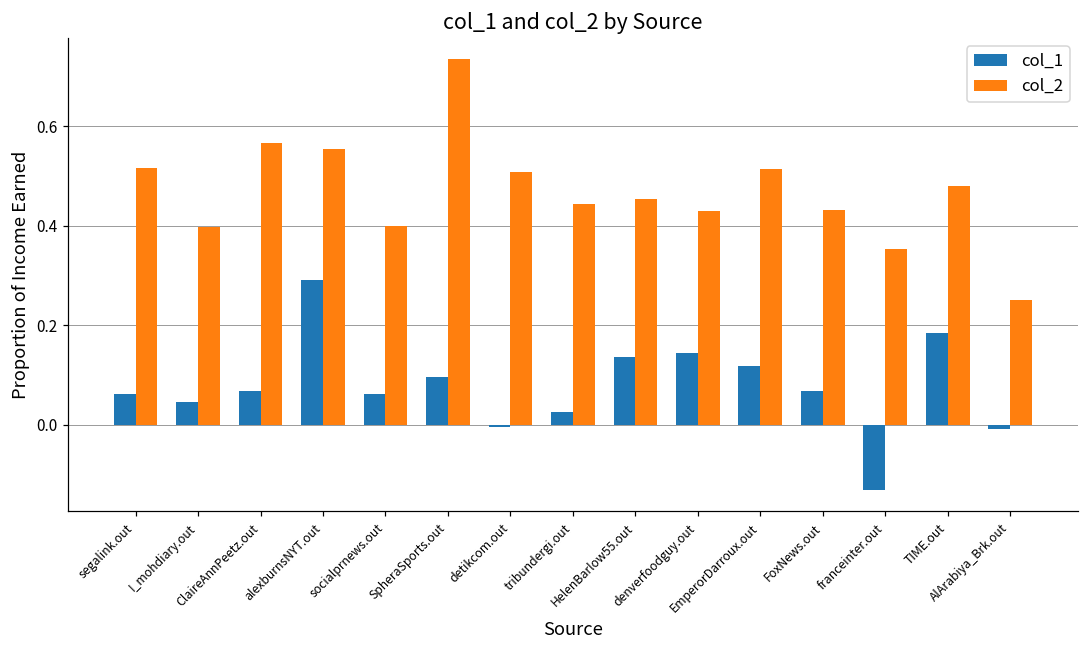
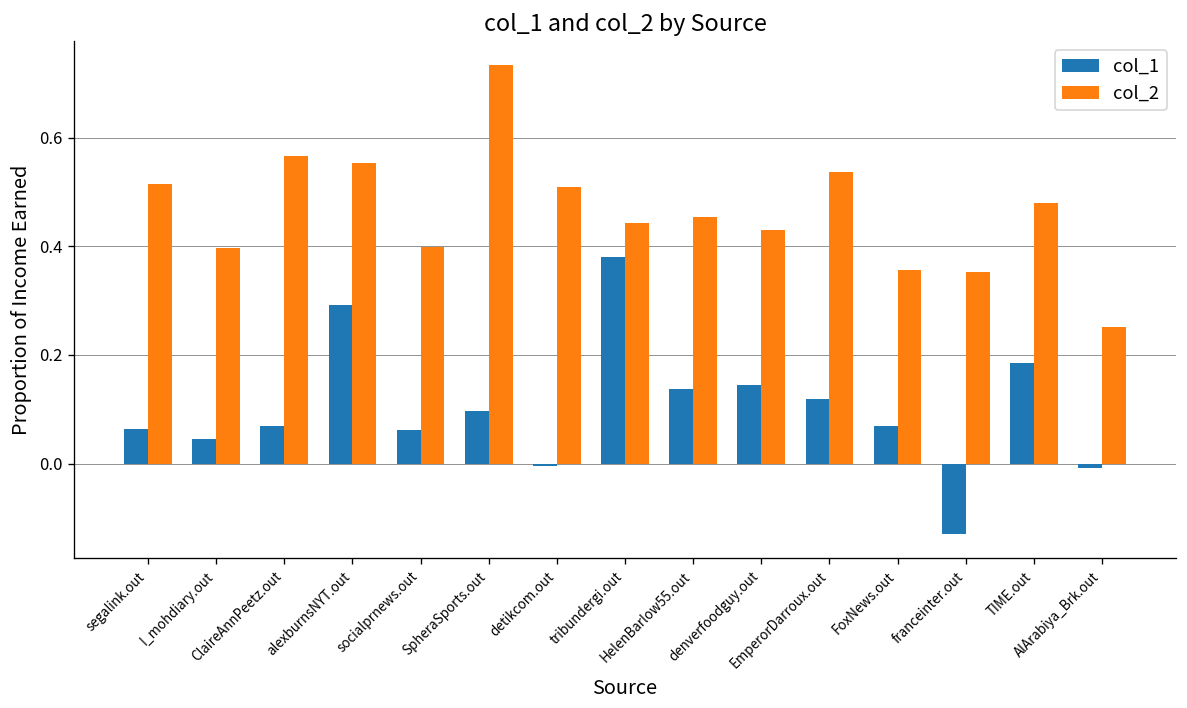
  {
    "col_1": {
      "segalink.out": 0.06,
      "I_mohdiary.out": 0.05,
      "ClaireAnnPeetz.out": 0.07,
      "alexburnsNYT.out": 0.29,
      "socialprnews.out": 0.06,
      "SpheraSports.out": 0.10,
-     "tribundergi.out": 0.03,
+     "tribundergi.out": 0.38,
      "HelenBarlow55.out": 0.14,
      "denverfoodguy.out": 0.14,
      "EmperorDarroux.out": 0.12,
      "FoxNews.out": 0.07,
      "franceinter.out": -0.13,
      "TIME.out": 0.19,
      "AlArabiya_Brk.out": -0.01
    },
    "col_2": {
      "segalink.out": 0.52,
      "I_mohdiary.out": 0.40,
      "ClaireAnnPeetz.out": 0.57,
      "alexburnsNYT.out": 0.55,
      "socialprnews.out": 0.40,
      "SpheraSports.out": 0.73,
      "detikcom.out": 0.51,
      "tribundergi.out": 0.44,
      "HelenBarlow55.out": 0.45,
      "denverfoodguy.out": 0.43,
-     "EmperorDarroux.out": 0.51,
-     "FoxNews.out": 0.43,
+     "EmperorDarroux.out": 0.54,
+     "FoxNews.out": 0.36,
      "franceinter.out": 0.35,
      "TIME.out": 0.48,
      "AlArabiya_Brk.out": 0.25
    }
  }
